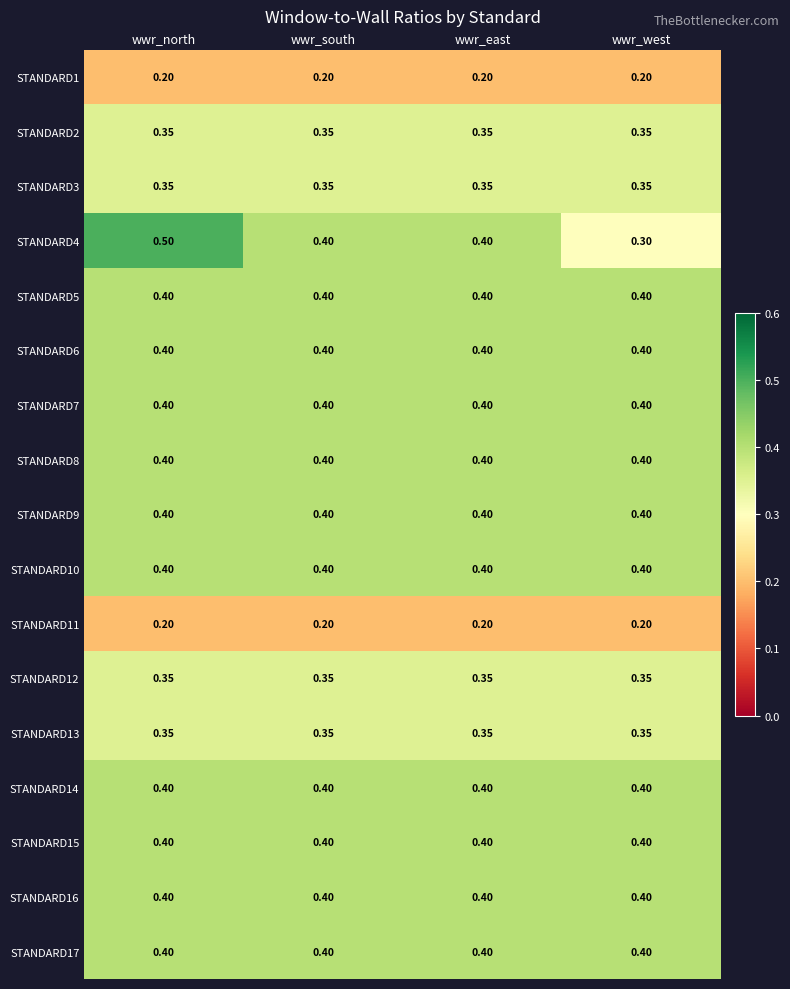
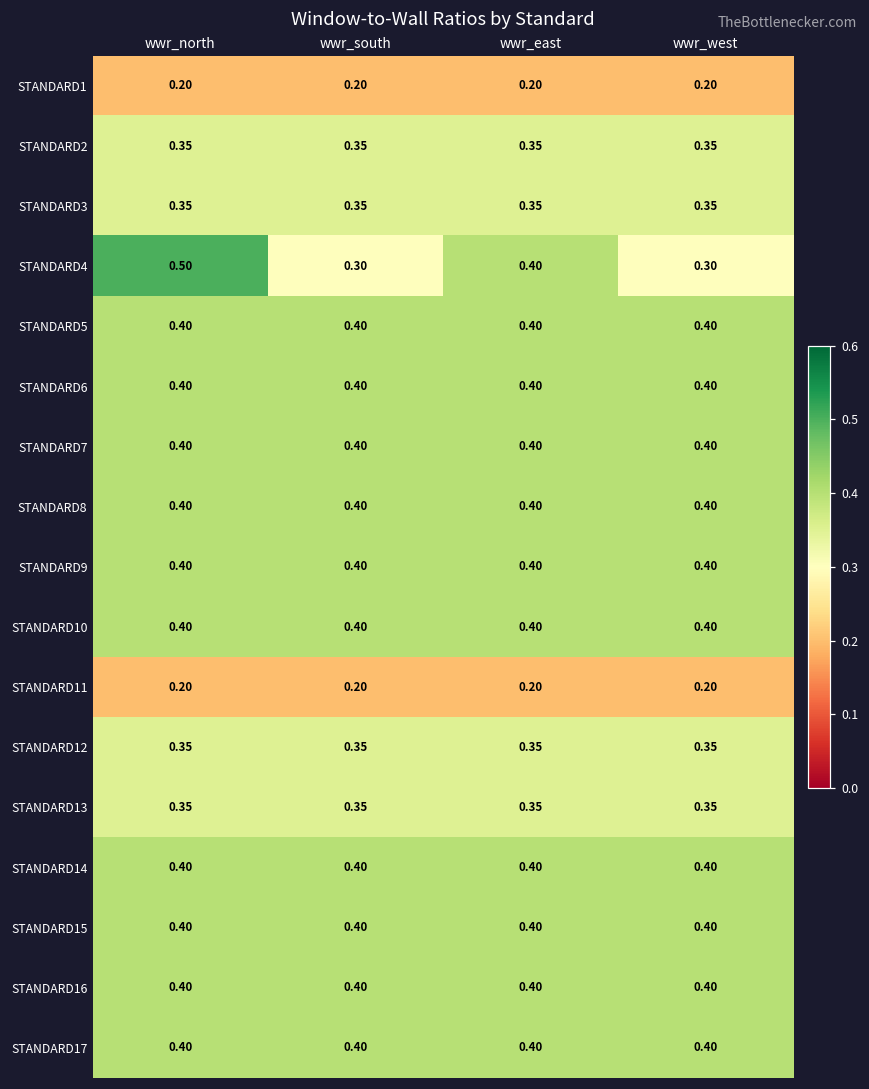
  {
    "STANDARD1": {
      "wwr_north": 0.20,
      "wwr_south": 0.20,
      "wwr_east": 0.20,
      "wwr_west": 0.20
    },
    "STANDARD2": {
      "wwr_north": 0.35,
      "wwr_south": 0.35,
      "wwr_east": 0.35,
      "wwr_west": 0.35
    },
    "STANDARD3": {
      "wwr_north": 0.35,
      "wwr_south": 0.35,
      "wwr_east": 0.35,
      "wwr_west": 0.35
    },
    "STANDARD4": {
      "wwr_north": 0.50,
-     "wwr_south": 0.40,
+     "wwr_south": 0.30,
      "wwr_east": 0.40,
      "wwr_west": 0.30
    },
    "STANDARD5": {
      "wwr_north": 0.40,
      "wwr_south": 0.40,
      "wwr_east": 0.40,
      "wwr_west": 0.40
    },
    "STANDARD6": {
      "wwr_north": 0.40,
      "wwr_south": 0.40,
      "wwr_east": 0.40,
      "wwr_west": 0.40
    },
    "STANDARD7": {
      "wwr_north": 0.40,
      "wwr_south": 0.40,
      "wwr_east": 0.40,
      "wwr_west": 0.40
    },
    "STANDARD8": {
      "wwr_north": 0.40,
      "wwr_south": 0.40,
      "wwr_east": 0.40,
      "wwr_west": 0.40
    },
    "STANDARD9": {
      "wwr_north": 0.40,
      "wwr_south": 0.40,
      "wwr_east": 0.40,
      "wwr_west": 0.40
    },
    "STANDARD10": {
      "wwr_north": 0.40,
      "wwr_south": 0.40,
      "wwr_east": 0.40,
      "wwr_west": 0.40
    },
    "STANDARD11": {
      "wwr_north": 0.20,
      "wwr_south": 0.20,
      "wwr_east": 0.20,
      "wwr_west": 0.20
    },
    "STANDARD12": {
      "wwr_north": 0.35,
      "wwr_south": 0.35,
      "wwr_east": 0.35,
      "wwr_west": 0.35
    },
    "STANDARD13": {
      "wwr_north": 0.35,
      "wwr_south": 0.35,
      "wwr_east": 0.35,
      "wwr_west": 0.35
    },
    "STANDARD14": {
      "wwr_north": 0.40,
      "wwr_south": 0.40,
      "wwr_east": 0.40,
      "wwr_west": 0.40
    },
    "STANDARD15": {
      "wwr_north": 0.40,
      "wwr_south": 0.40,
      "wwr_east": 0.40,
      "wwr_west": 0.40
    },
    "STANDARD16": {
      "wwr_north": 0.40,
      "wwr_south": 0.40,
      "wwr_east": 0.40,
      "wwr_west": 0.40
    },
    "STANDARD17": {
      "wwr_north": 0.40,
      "wwr_south": 0.40,
      "wwr_east": 0.40,
      "wwr_west": 0.40
    }
  }
